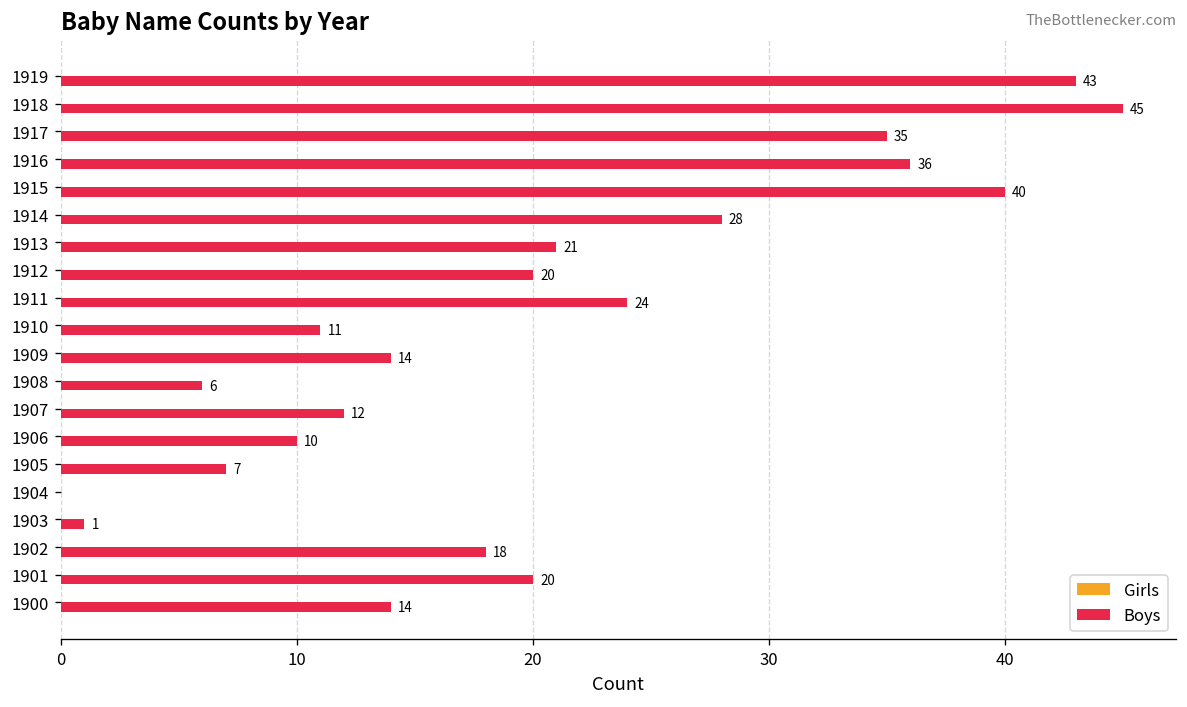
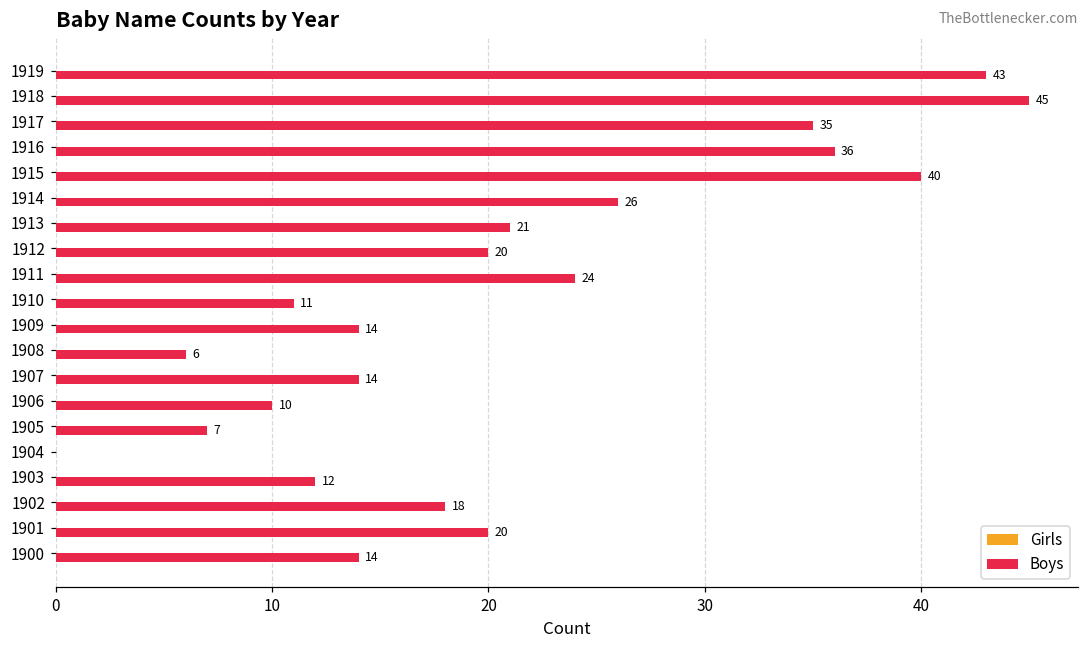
  {
    "Girls": {
      "1919": 0.0,
      "1918": 0.0,
      "1917": 0.0,
      "1916": 0.0,
      "1915": 0.0,
      "1914": 0.0,
      "1913": 0.0,
      "1912": 0.0,
      "1911": 0.0,
      "1910": 0.0,
      "1909": 0.0,
      "1908": 0.0,
      "1907": 0.0,
      "1906": 0.0,
      "1905": 0.0,
      "1904": 0.0,
      "1903": 0.0,
      "1902": 0.0,
      "1901": 0.0,
      "1900": 0.0
    },
    "Boys": {
      "1919": 43,
      "1918": 45,
      "1917": 35,
      "1916": 36,
      "1915": 40,
-     "1914": 28,
+     "1914": 26,
      "1913": 21,
      "1912": 20,
      "1911": 24,
      "1910": 11,
      "1909": 14,
      "1908": 6,
-     "1907": 12,
+     "1907": 14,
      "1906": 10,
      "1905": 7,
-     "1903": 1,
+     "1903": 12,
      "1902": 18,
      "1901": 20,
      "1900": 14
    }
  }
